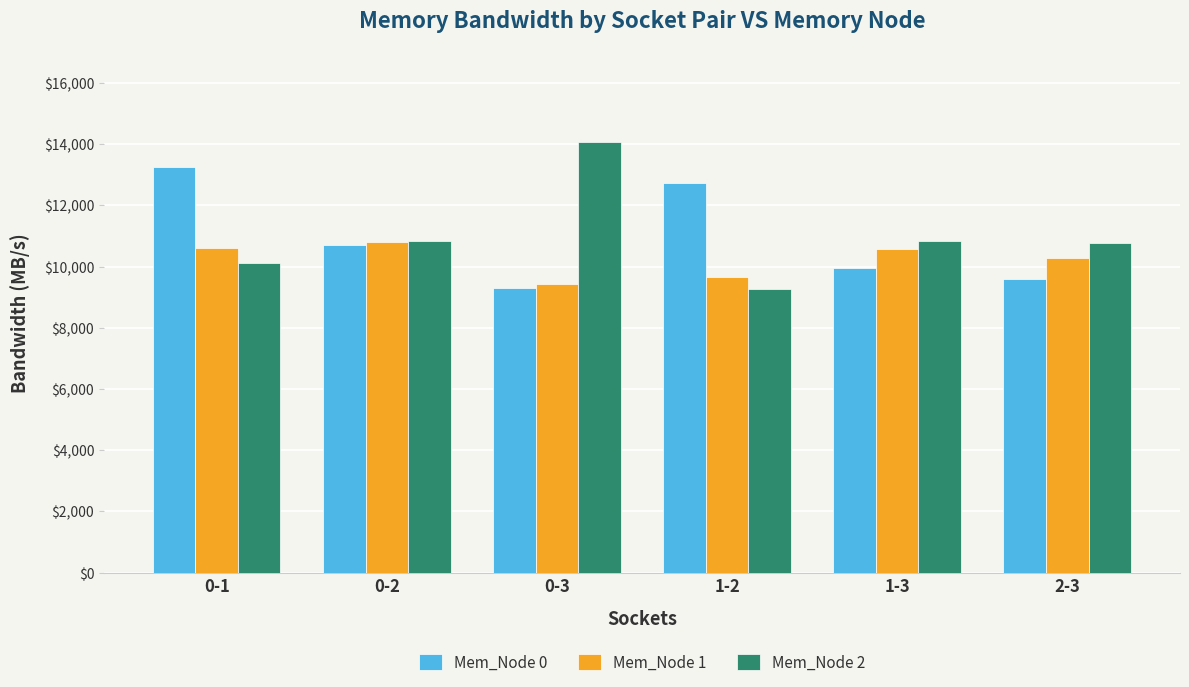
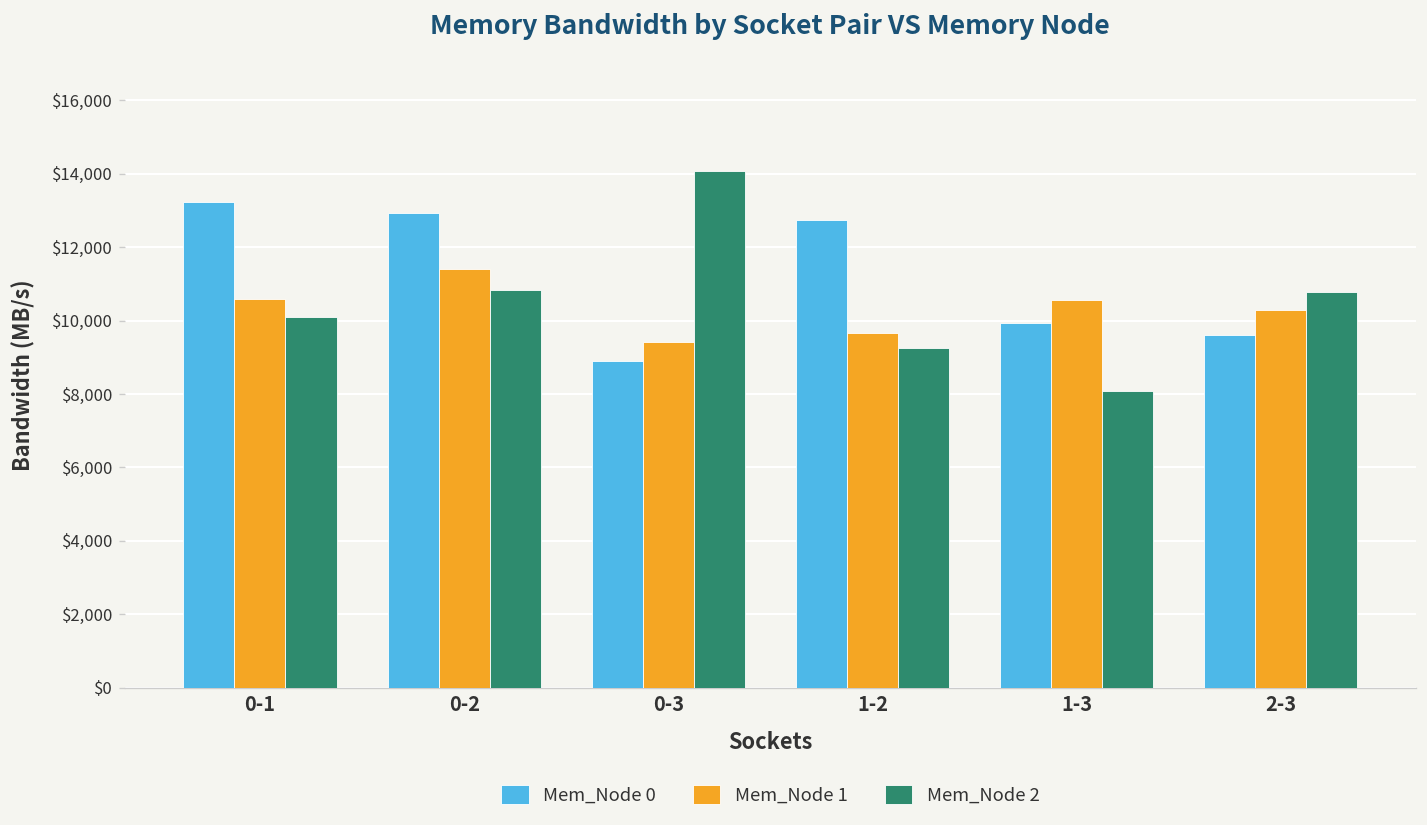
  {
    "Mem_Node 0": {
      "0-1": "$13,200",
-     "0-2": "$10,700",
-     "0-3": "$9,300",
+     "0-2": "$12,900",
+     "0-3": "$8,900",
      "1-2": "$12,700",
      "1-3": "$9,900",
      "2-3": "$9,600"
    },
    "Mem_Node 1": {
      "0-1": "$10,600",
-     "0-2": "$10,800",
+     "0-2": "$11,400",
      "0-3": "$9,400",
      "1-2": "$9,700",
      "1-3": "$10,600",
      "2-3": "$10,300"
    },
    "Mem_Node 2": {
      "0-1": "$10,100",
      "0-2": "$10,800",
      "0-3": "$14,100",
      "1-2": "$9,300",
-     "1-3": "$10,800",
+     "1-3": "$8,100",
      "2-3": "$10,800"
    }
  }
